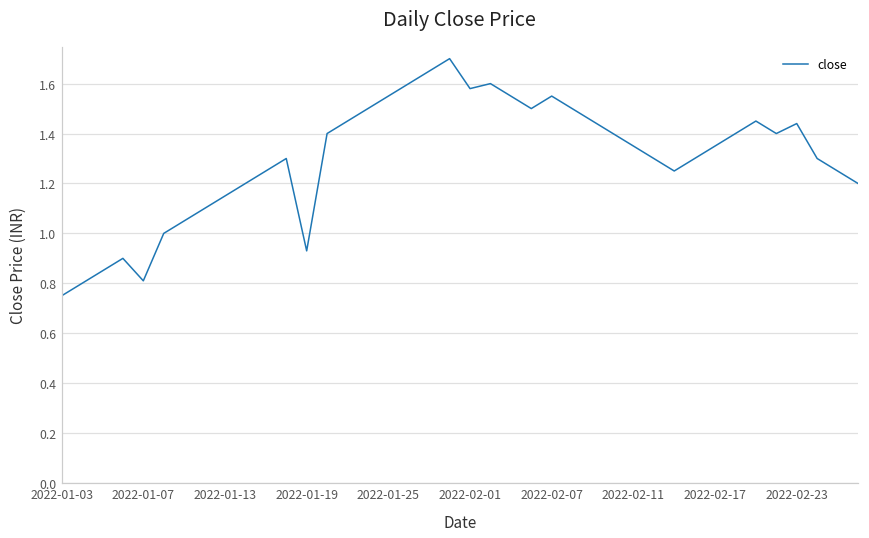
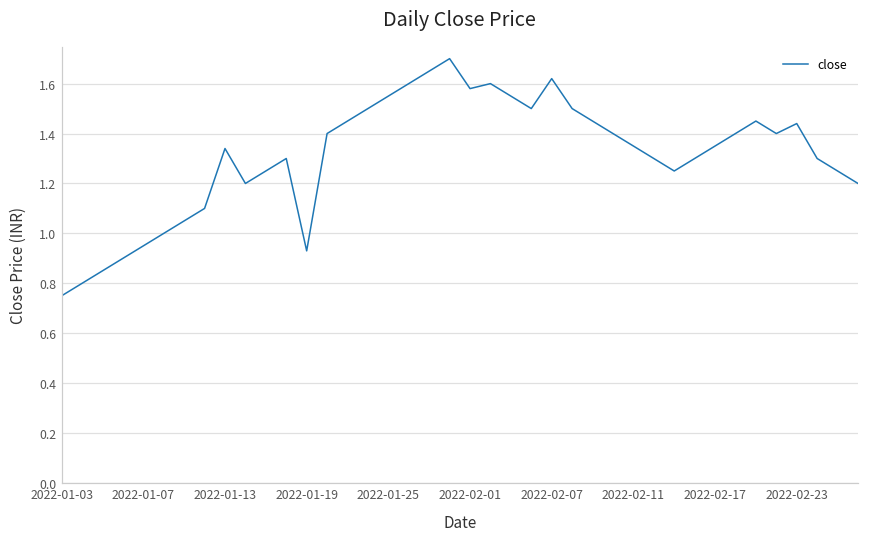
  {
    "2022-01-03": 0.75,
-   "2022-01-07": 0.81,
-   "2022-01-13": 1.15,
+   "2022-01-07": 0.95,
+   "2022-01-13": 1.34,
    "2022-01-19": 0.93,
    "2022-01-25": 1.55,
    "2022-02-01": 1.58,
-   "2022-02-07": 1.55,
+   "2022-02-07": 1.62,
    "2022-02-11": 1.35,
    "2022-02-17": 1.35,
    "2022-02-23": 1.44
  }
